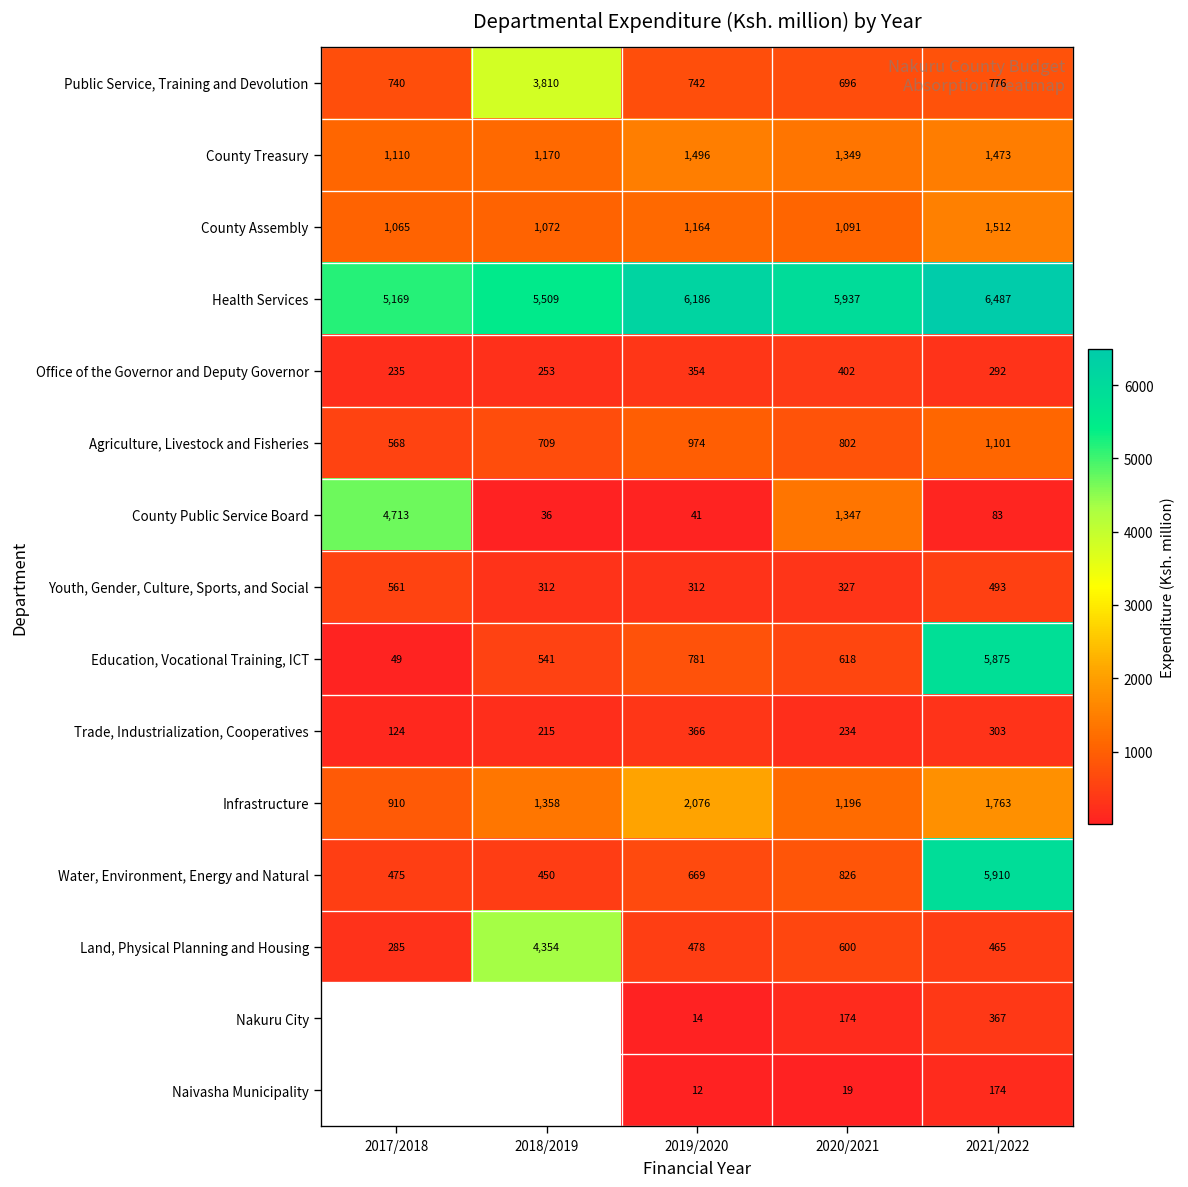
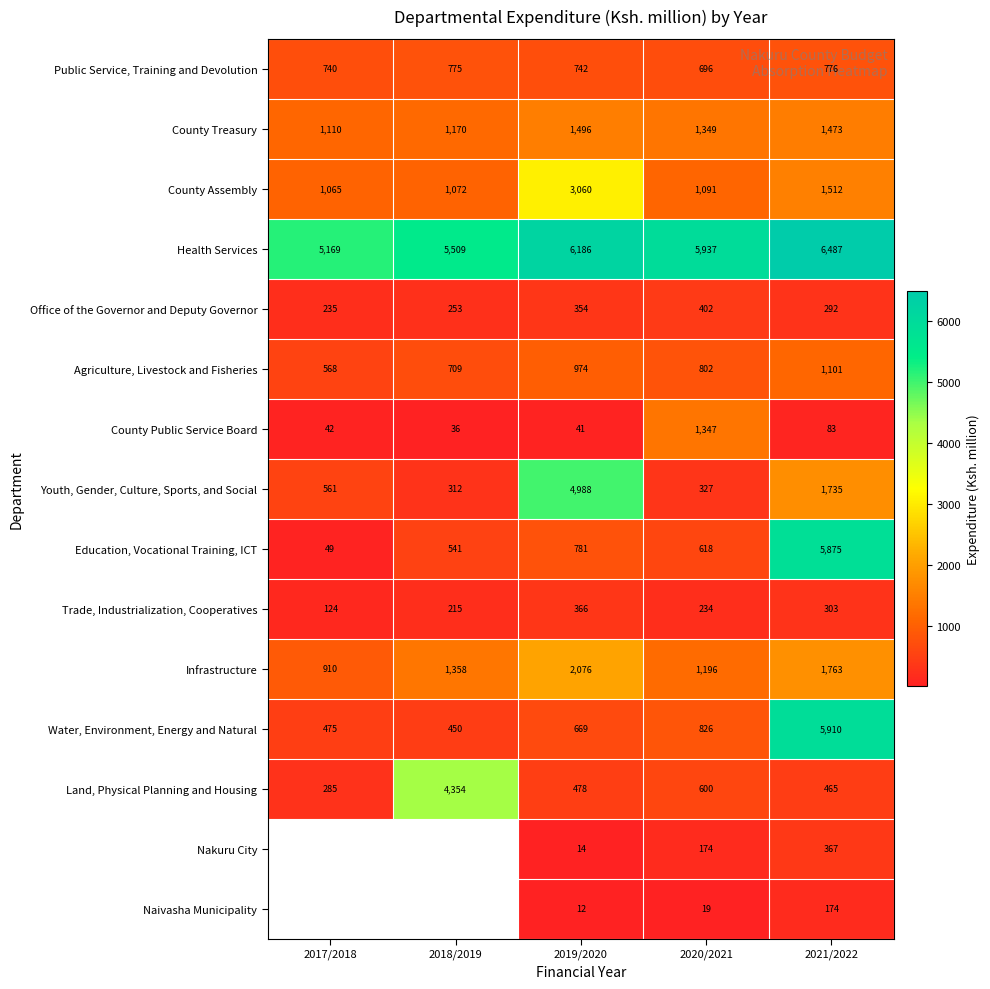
  {
    "Public Service, Training and Devolution": {
      "2017/2018": "740",
-     "2018/2019": "3,810",
+     "2018/2019": "775",
      "2019/2020": "742",
      "2020/2021": "696"
    },
    "County Treasury": {
      "2017/2018": "1,110",
      "2018/2019": "1,170",
      "2019/2020": "1,496",
      "2020/2021": "1,349",
      "2021/2022": "1,473"
    },
    "County Assembly": {
      "2017/2018": "1,065",
      "2018/2019": "1,072",
-     "2019/2020": "1,164",
+     "2019/2020": "3,060",
      "2020/2021": "1,091",
      "2021/2022": "1,512"
    },
    "Health Services": {
      "2017/2018": "5,169",
      "2018/2019": "5,509",
      "2019/2020": "6,186",
      "2020/2021": "5,937",
      "2021/2022": "6,487"
    },
    "Office of the Governor and Deputy Governor": {
      "2017/2018": "235",
      "2018/2019": "253",
      "2019/2020": "354",
      "2020/2021": "402",
      "2021/2022": "292"
    },
    "Agriculture, Livestock and Fisheries": {
      "2017/2018": "568",
      "2018/2019": "709",
      "2019/2020": "974",
      "2020/2021": "802",
      "2021/2022": "1,101"
    },
    "County Public Service Board": {
-     "2017/2018": "4,713",
+     "2017/2018": "42",
      "2018/2019": "36",
      "2019/2020": "41",
      "2020/2021": "1,347",
      "2021/2022": "83"
    },
    "Youth, Gender, Culture, Sports, and Social": {
      "2017/2018": "561",
      "2018/2019": "312",
-     "2019/2020": "312",
+     "2019/2020": "4,988",
      "2020/2021": "327",
-     "2021/2022": "493"
+     "2021/2022": "1,735"
    },
    "Education, Vocational Training, ICT": {
      "2017/2018": "49",
      "2018/2019": "541",
      "2019/2020": "781",
      "2020/2021": "618",
      "2021/2022": "5,875"
    },
    "Trade, Industrialization, Cooperatives": {
      "2017/2018": "124",
      "2018/2019": "215",
      "2019/2020": "366",
      "2020/2021": "234",
      "2021/2022": "303"
    },
    "Infrastructure": {
      "2017/2018": "910",
      "2018/2019": "1,358",
      "2019/2020": "2,076",
      "2020/2021": "1,196",
      "2021/2022": "1,763"
    },
    "Water, Environment, Energy and Natural": {
      "2017/2018": "475",
      "2018/2019": "450",
      "2019/2020": "669",
      "2020/2021": "826",
      "2021/2022": "5,910"
    },
    "Land, Physical Planning and Housing": {
      "2017/2018": "285",
      "2018/2019": "4,354",
      "2019/2020": "478",
      "2020/2021": "600",
      "2021/2022": "465"
    },
    "Nakuru City": {
      "2019/2020": "14",
      "2020/2021": "174",
      "2021/2022": "367"
    },
    "Naivasha Municipality": {
      "2019/2020": "12",
      "2020/2021": "19",
      "2021/2022": "174"
    }
  }
